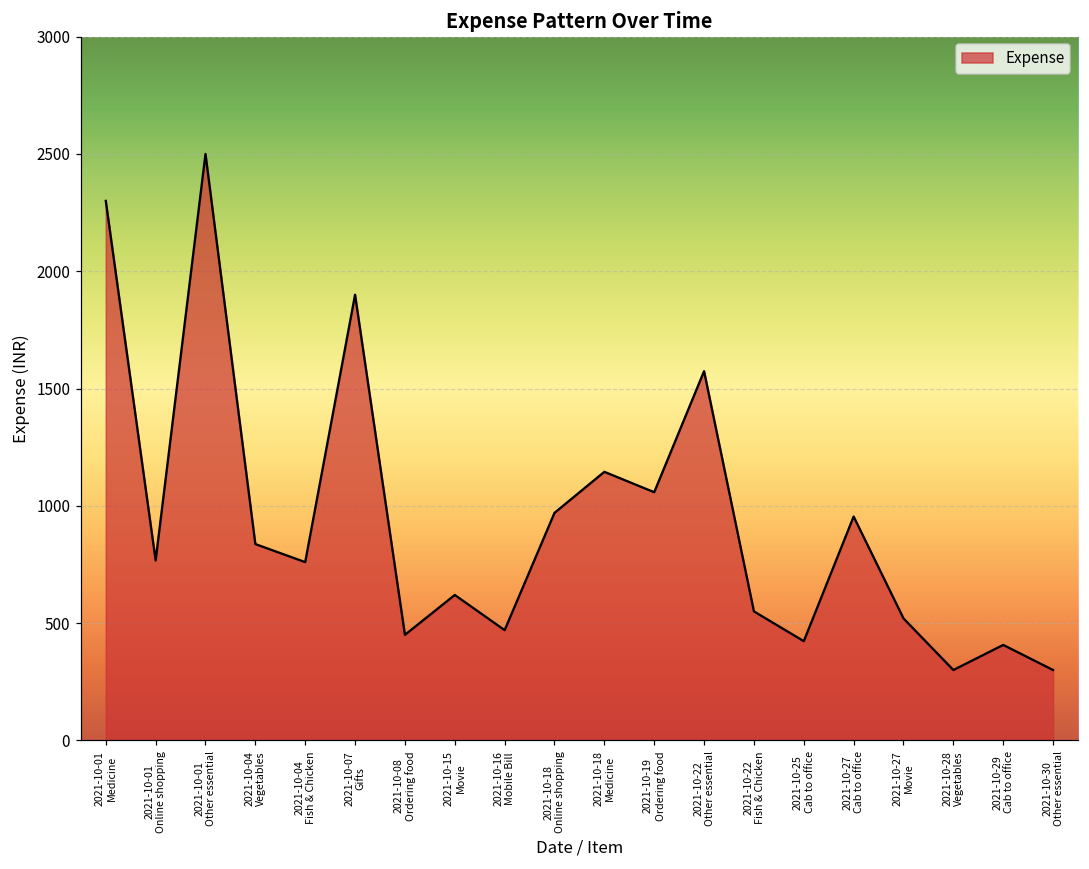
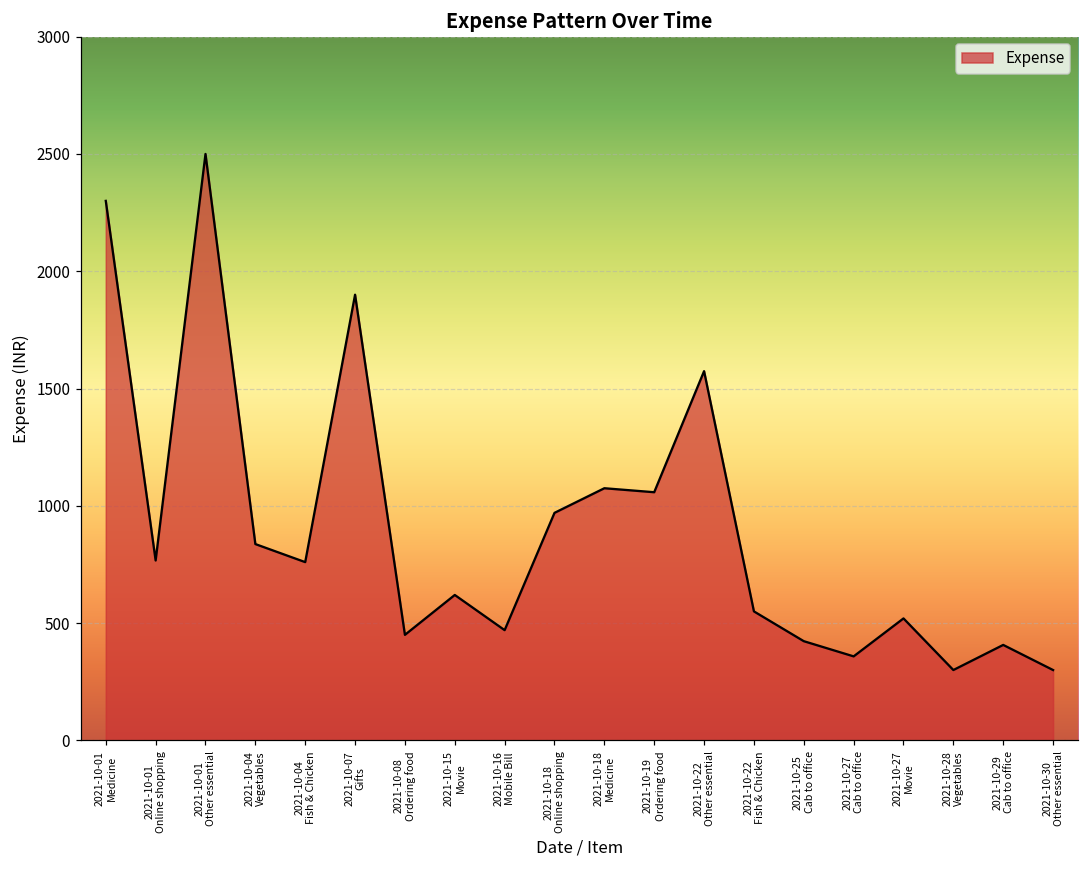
  {
    "2021-10-01 Medicine": 2300,
    "2021-10-01 Online shopping": 770,
    "2021-10-01 Other essential": 2500,
    "2021-10-04 Vegetables": 840,
    "2021-10-04 Fish & Chicken": 760,
    "2021-10-07 Gifts": 1900,
    "2021-10-08 Ordering food": 450,
    "2021-10-15 Movie": 620,
    "2021-10-16 Mobile Bill": 470,
    "2021-10-18 Online shopping": 970,
-   "2021-10-18 Medicine": 1150,
+   "2021-10-18 Medicine": 1080,
    "2021-10-19 Ordering food": 1060,
    "2021-10-22 Other essential": 1570,
    "2021-10-22 Fish & Chicken": 550,
    "2021-10-25 Cab to office": 420,
-   "2021-10-27 Cab to office": 950,
+   "2021-10-27 Cab to office": 360,
    "2021-10-27 Movie": 520,
    "2021-10-28 Vegetables": 300,
    "2021-10-29 Cab to office": 410,
    "2021-10-30 Other essential": 300
  }
